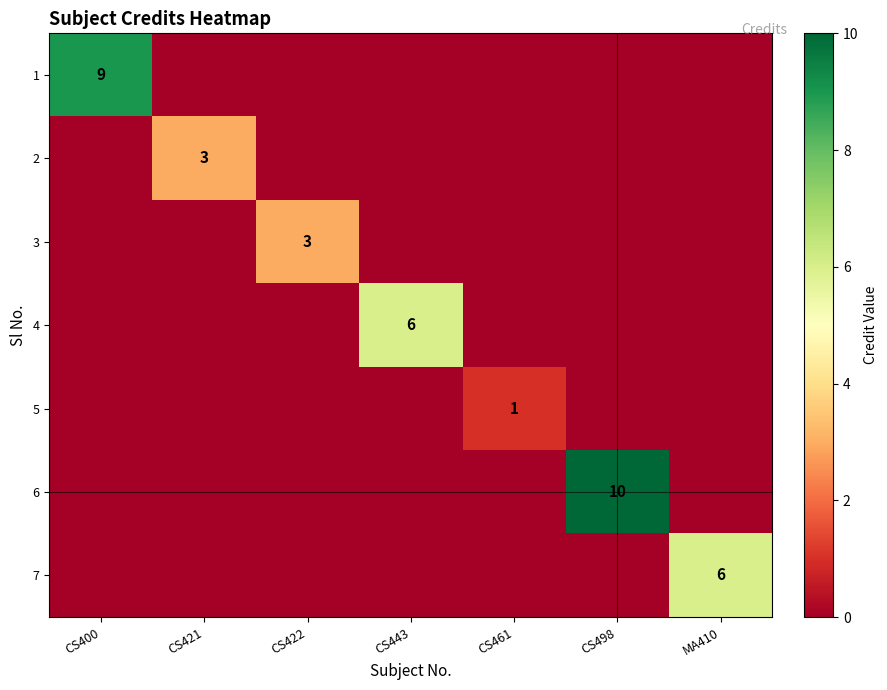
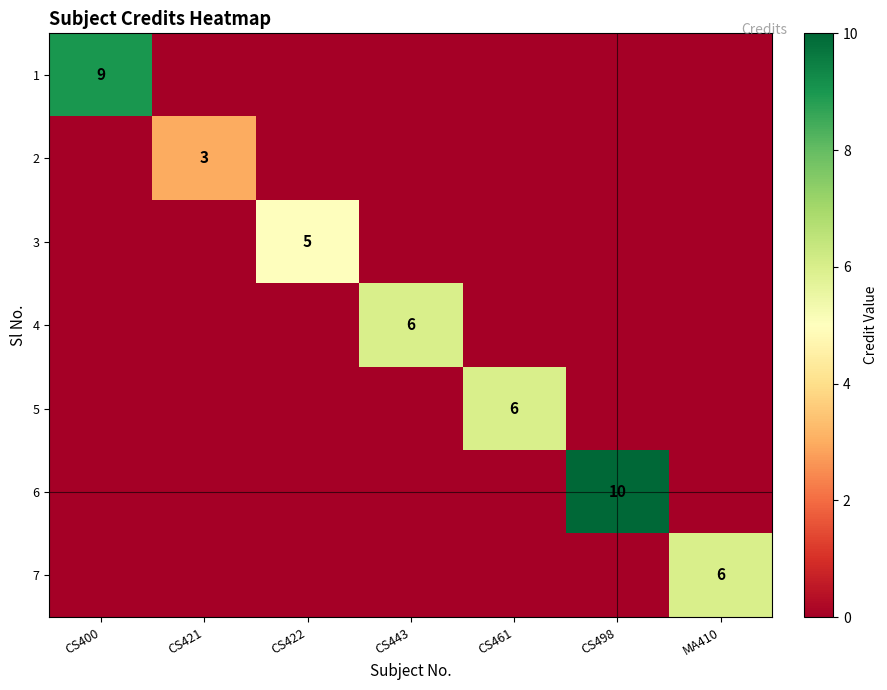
  {
    "1": {
      "CS400": 9
    },
    "2": {
      "CS421": 3
    },
    "3": {
-     "CS422": 3
+     "CS422": 5
    },
    "4": {
      "CS443": 6
    },
    "5": {
-     "CS461": 1
+     "CS461": 6
    },
    "6": {
      "CS498": 10
    },
    "7": {
      "MA410": 6
    }
  }
